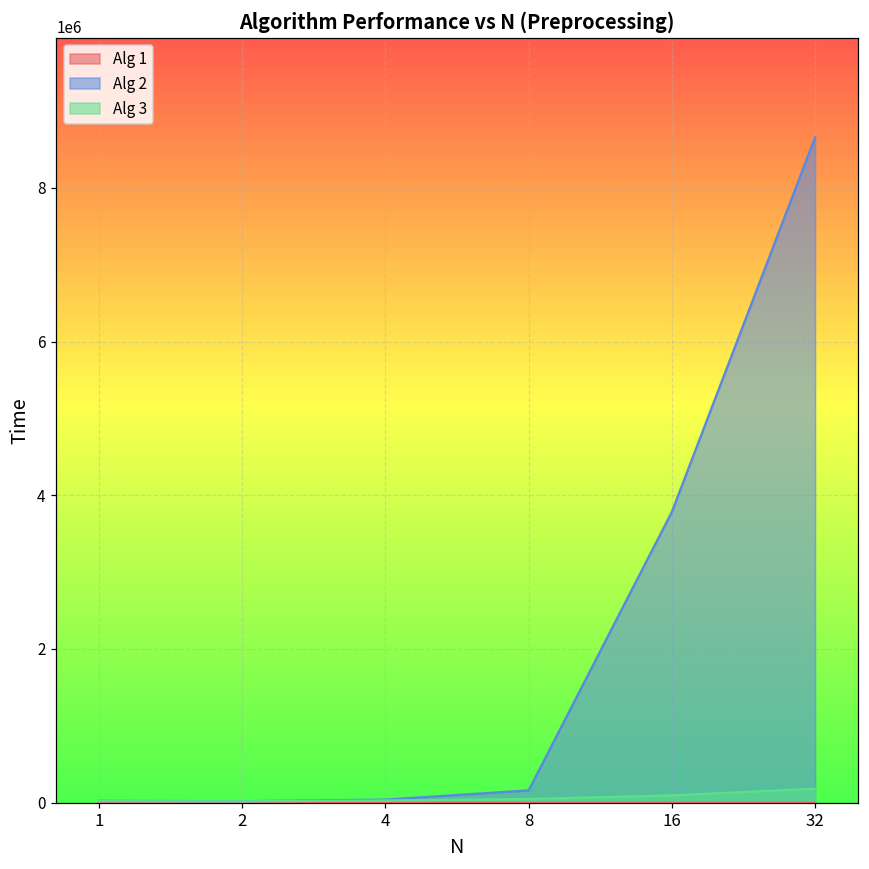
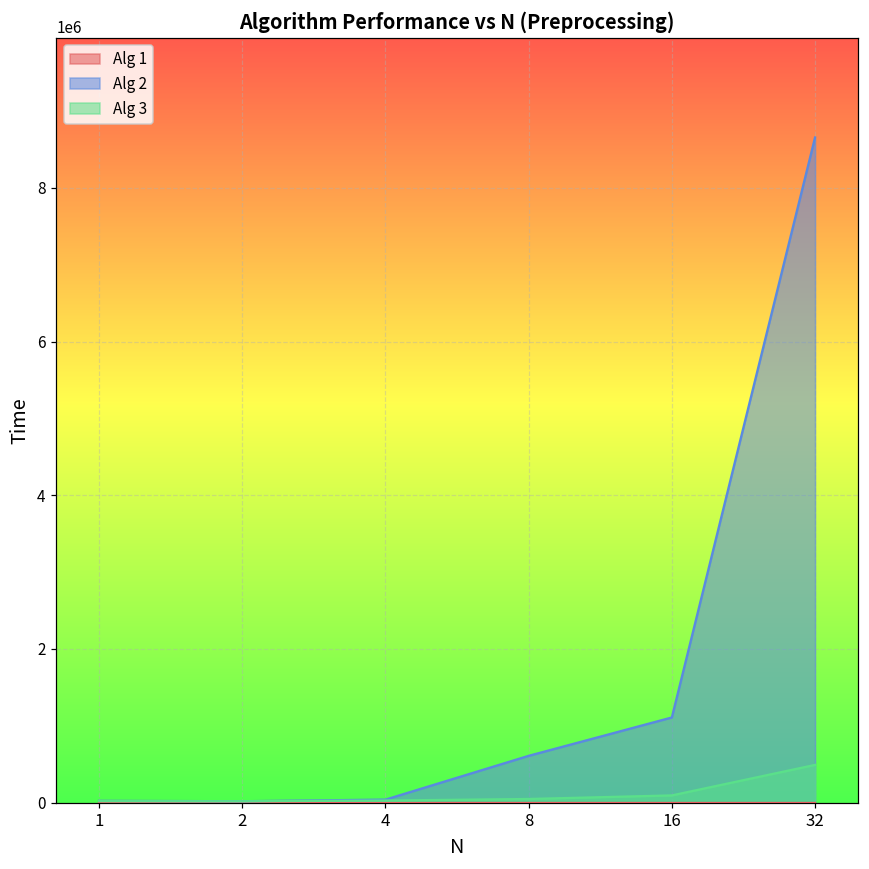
  {
    "Alg 1": {
      "8": 0,
      "16": 0,
      "32": 0
    },
    "Alg 2": {
-     "8": 200000,
-     "16": 3800000,
+     "8": 600000,
+     "16": 1100000,
      "32": 8700000
    },
    "Alg 3": {
      "8": 0,
      "16": 100000,
-     "32": 200000
+     "32": 500000
    }
  }
